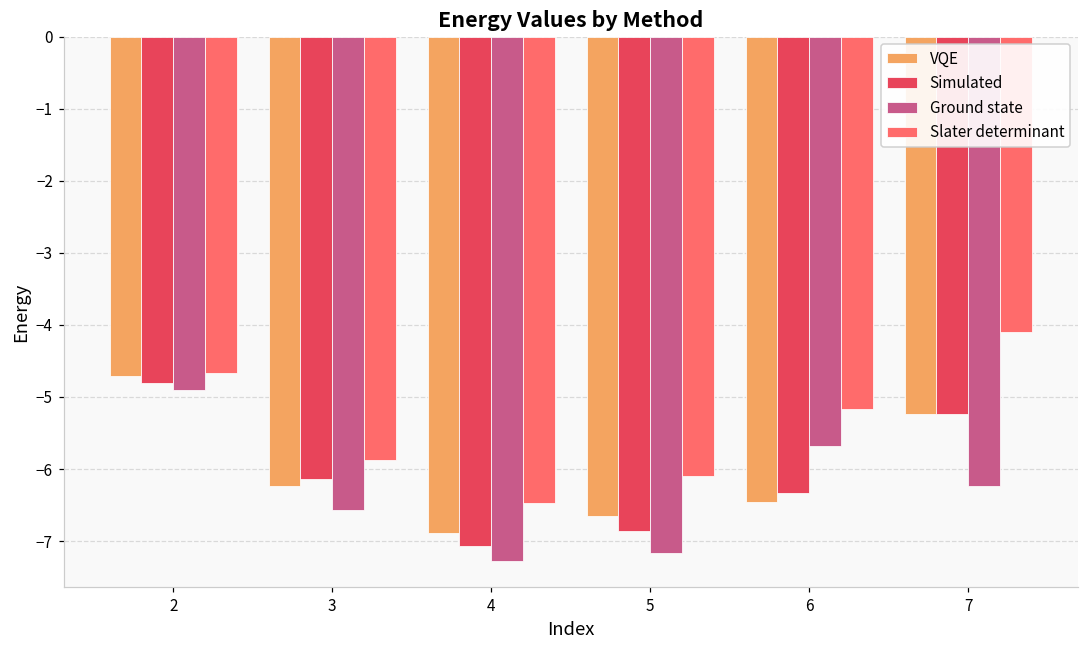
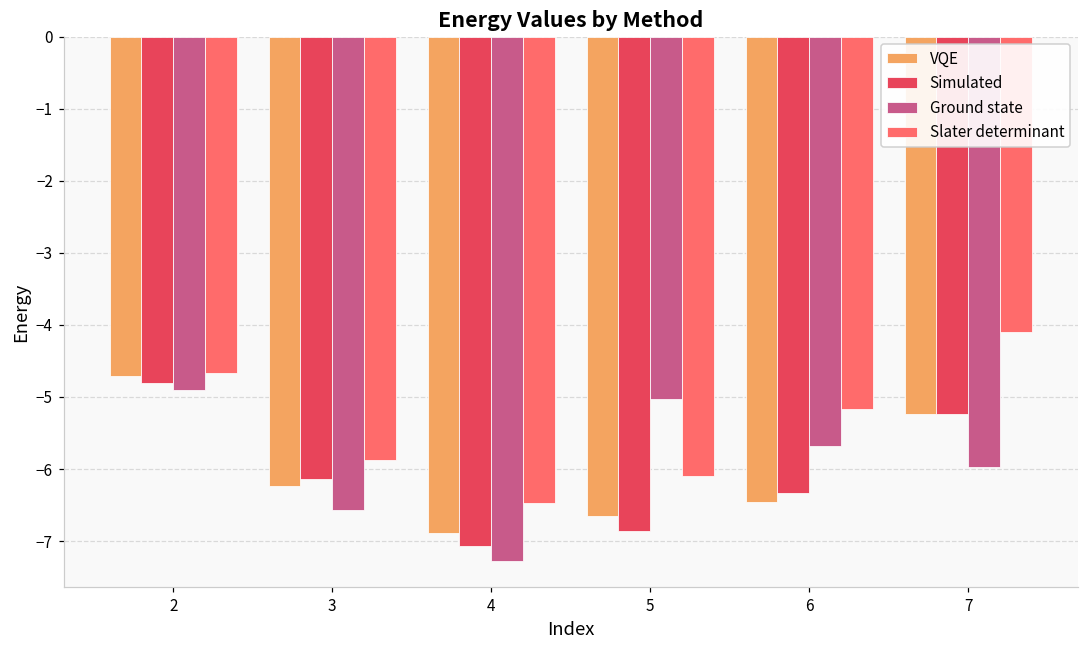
  {
    "Ground state": {
      "2": -4.9,
      "3": -6.6,
      "4": -7.3,
-     "5": -7.2,
+     "5": -5.0,
      "6": -5.7,
-     "7": -6.2
+     "7": -6.0
    }
  }
